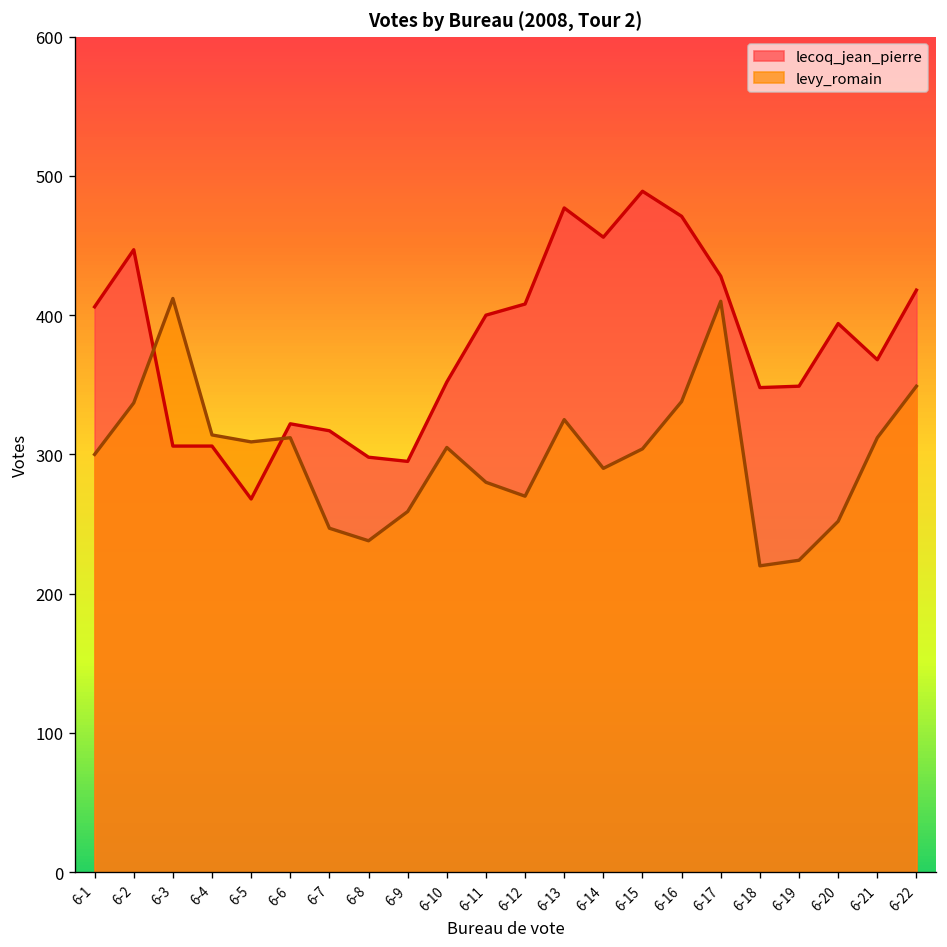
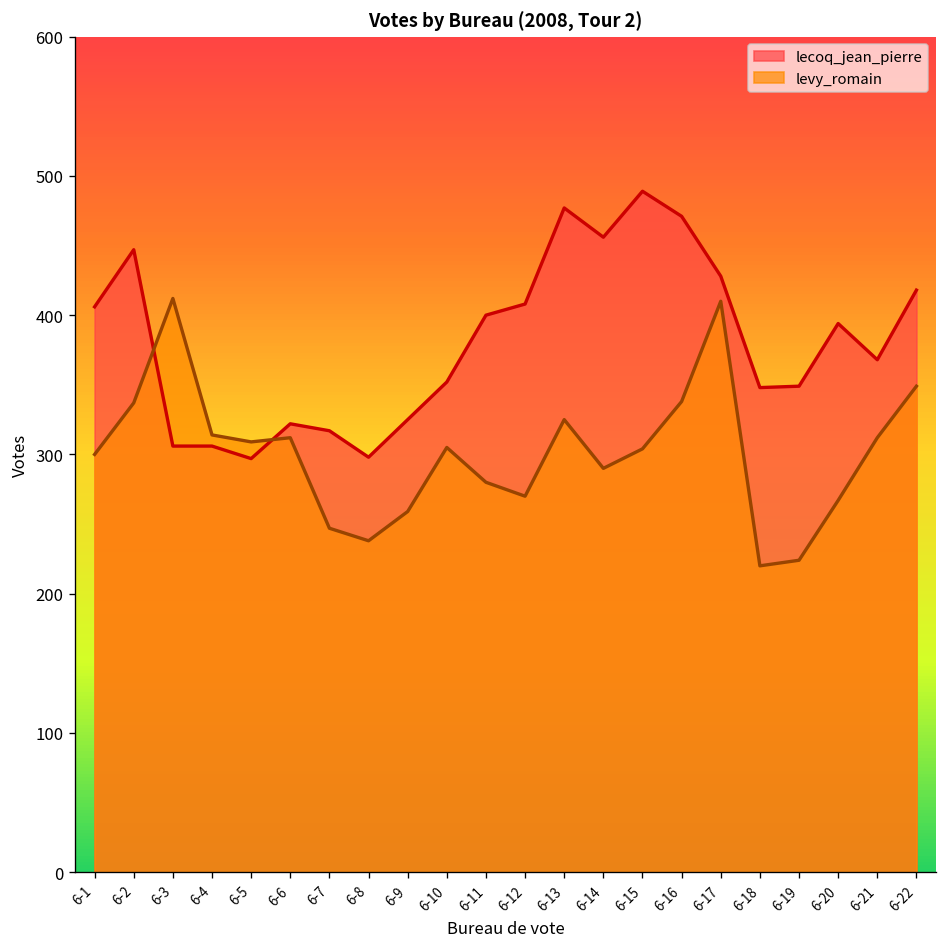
  {
    "lecoq_jean_pierre": {
      "6-1": 406,
      "6-2": 447,
      "6-3": 306,
      "6-4": 306,
-     "6-5": 268,
+     "6-5": 297,
      "6-6": 322,
      "6-7": 317,
      "6-8": 298,
-     "6-9": 295,
+     "6-9": 325,
      "6-10": 352,
      "6-11": 400,
      "6-12": 408,
      "6-13": 477,
      "6-14": 456,
      "6-15": 489,
      "6-16": 471,
      "6-17": 428,
      "6-18": 348,
      "6-19": 349,
      "6-20": 394,
      "6-21": 368,
      "6-22": 418
    },
    "levy_romain": {
      "6-1": 300,
      "6-2": 337,
      "6-3": 412,
      "6-4": 314,
      "6-5": 309,
      "6-6": 312,
      "6-7": 247,
      "6-8": 238,
      "6-9": 259,
      "6-10": 305,
      "6-11": 280,
      "6-12": 270,
      "6-13": 325,
      "6-14": 290,
      "6-15": 304,
      "6-16": 338,
      "6-17": 410,
      "6-18": 220,
      "6-19": 224,
-     "6-20": 252,
+     "6-20": 267,
      "6-21": 312,
      "6-22": 349
    }
  }
